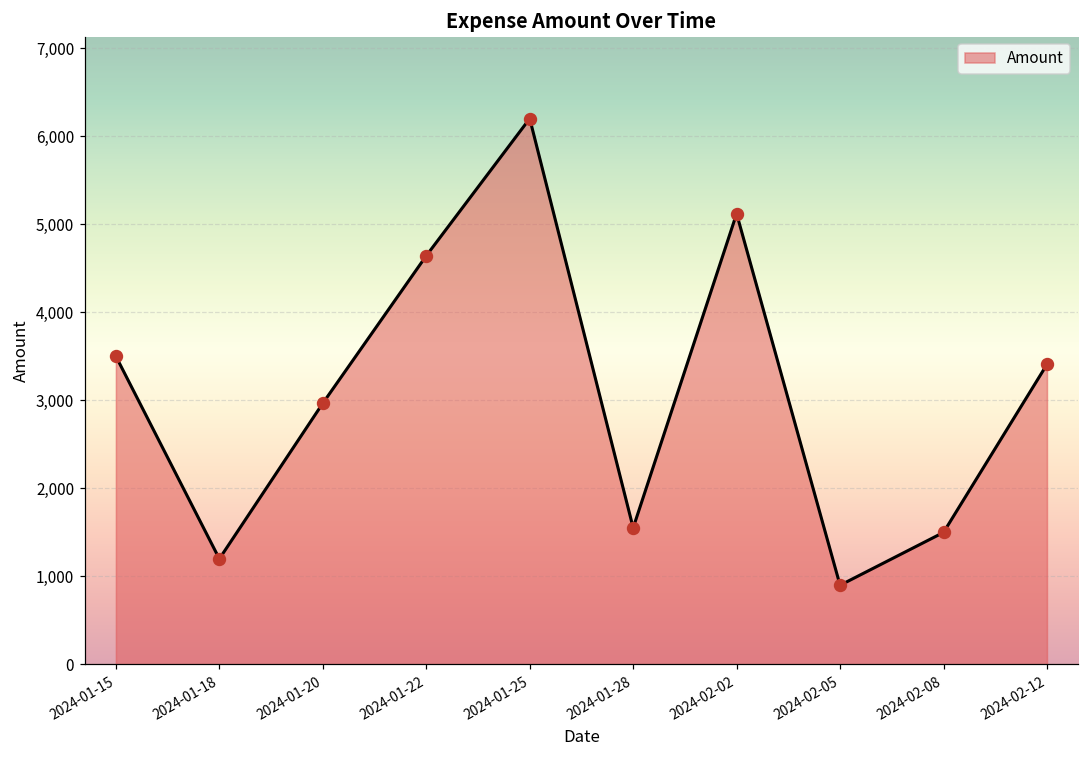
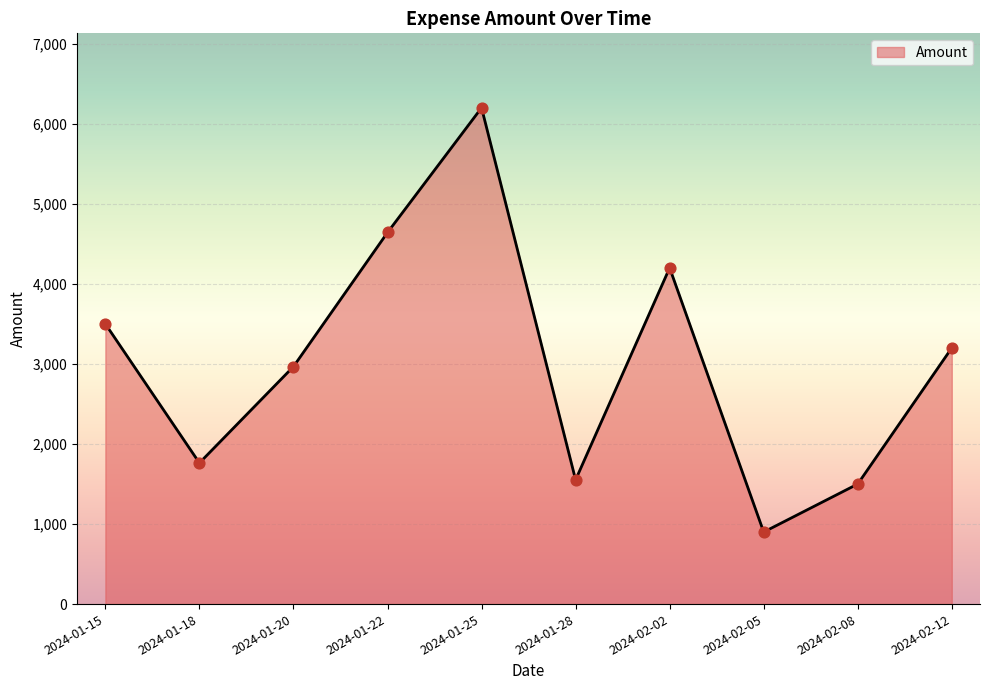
  {
    "2024-01-15": "3,500",
-   "2024-01-18": "1,200",
+   "2024-01-18": "1,800",
    "2024-01-20": "3,000",
    "2024-01-22": "4,600",
    "2024-01-25": "6,200",
    "2024-01-28": "1,600",
-   "2024-02-02": "5,100",
+   "2024-02-02": "4,200",
    "2024-02-05": "900",
    "2024-02-08": "1,500",
-   "2024-02-12": "3,400"
+   "2024-02-12": "3,200"
  }
